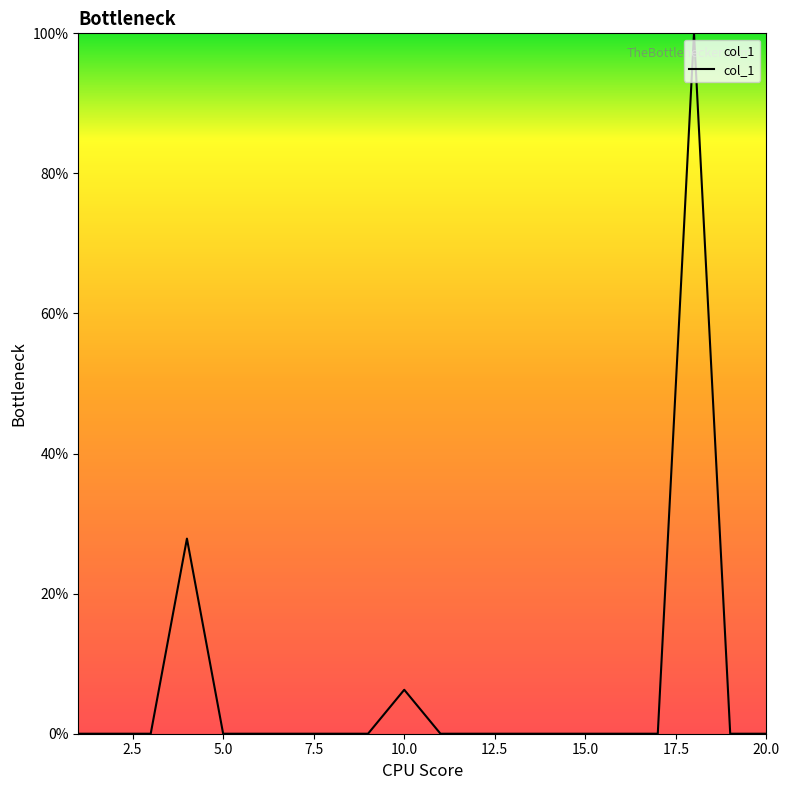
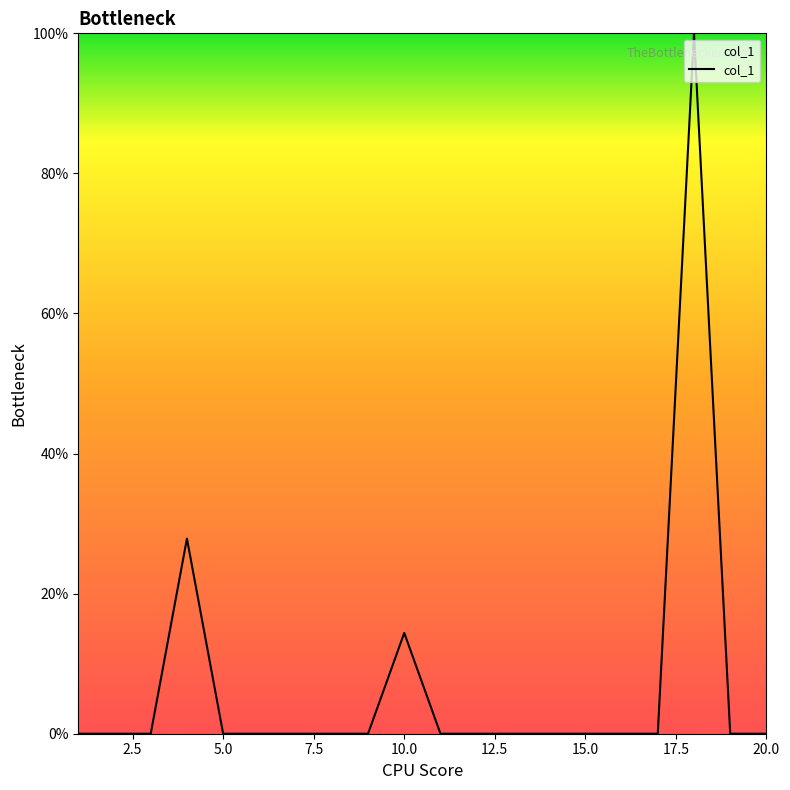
  {
    "5.0": "0%",
-   "10.0": "6%",
+   "10.0": "14%",
    "15.0": "0%",
    "20.0": "0%"
  }
